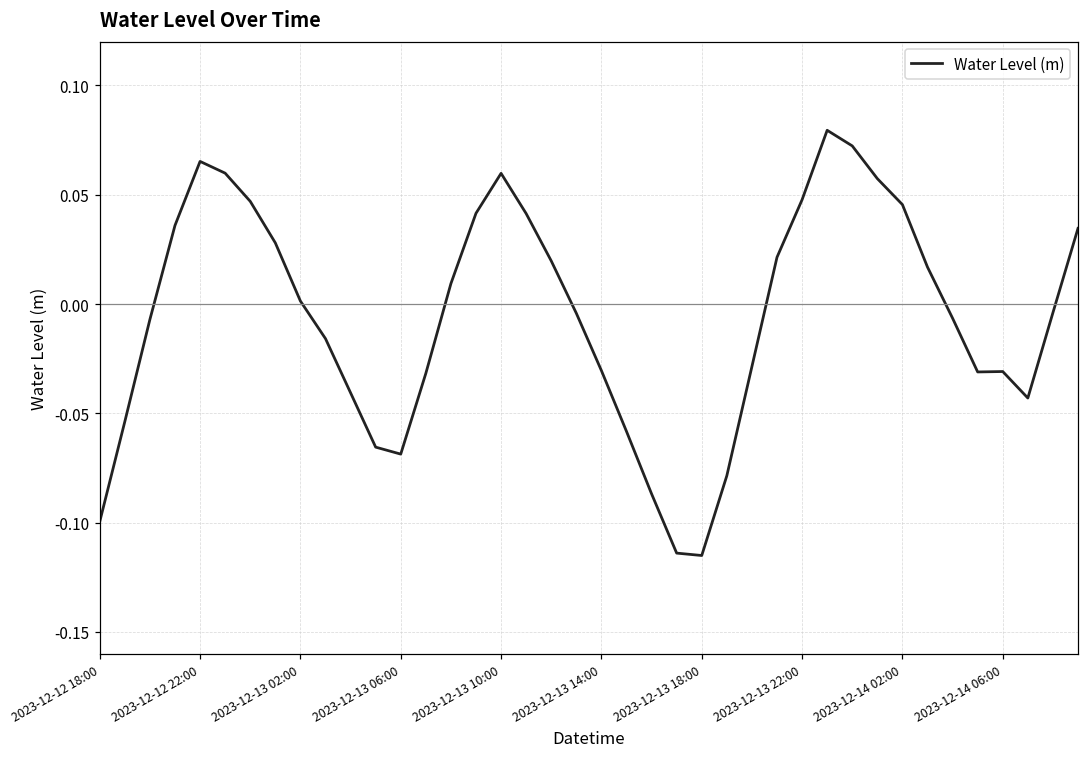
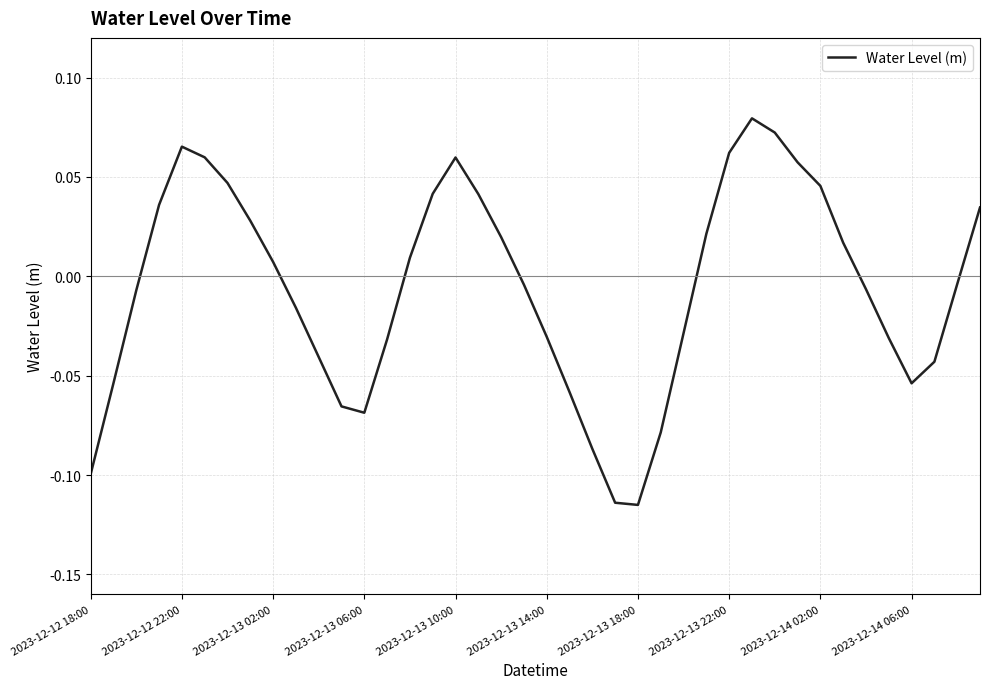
  {
    "2023-12-12 18:00": -0.100,
    "2023-12-12 22:00": 0.065,
-   "2023-12-13 02:00": 0.001,
+   "2023-12-13 02:00": 0.007,
    "2023-12-13 06:00": -0.069,
    "2023-12-13 10:00": 0.060,
    "2023-12-13 14:00": -0.030,
    "2023-12-13 18:00": -0.115,
-   "2023-12-13 22:00": 0.048,
+   "2023-12-13 22:00": 0.062,
    "2023-12-14 02:00": 0.046,
-   "2023-12-14 06:00": -0.031
+   "2023-12-14 06:00": -0.054
  }
